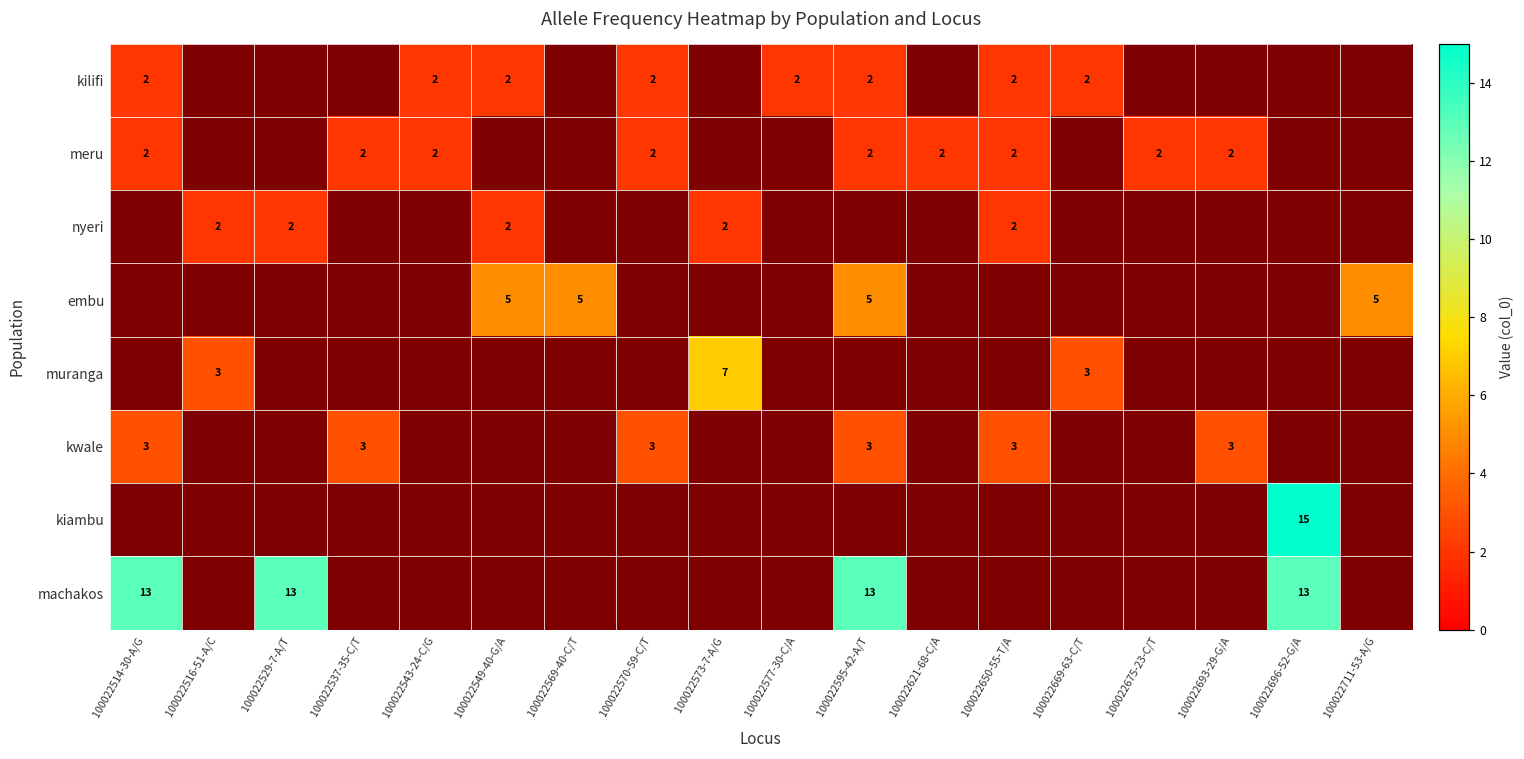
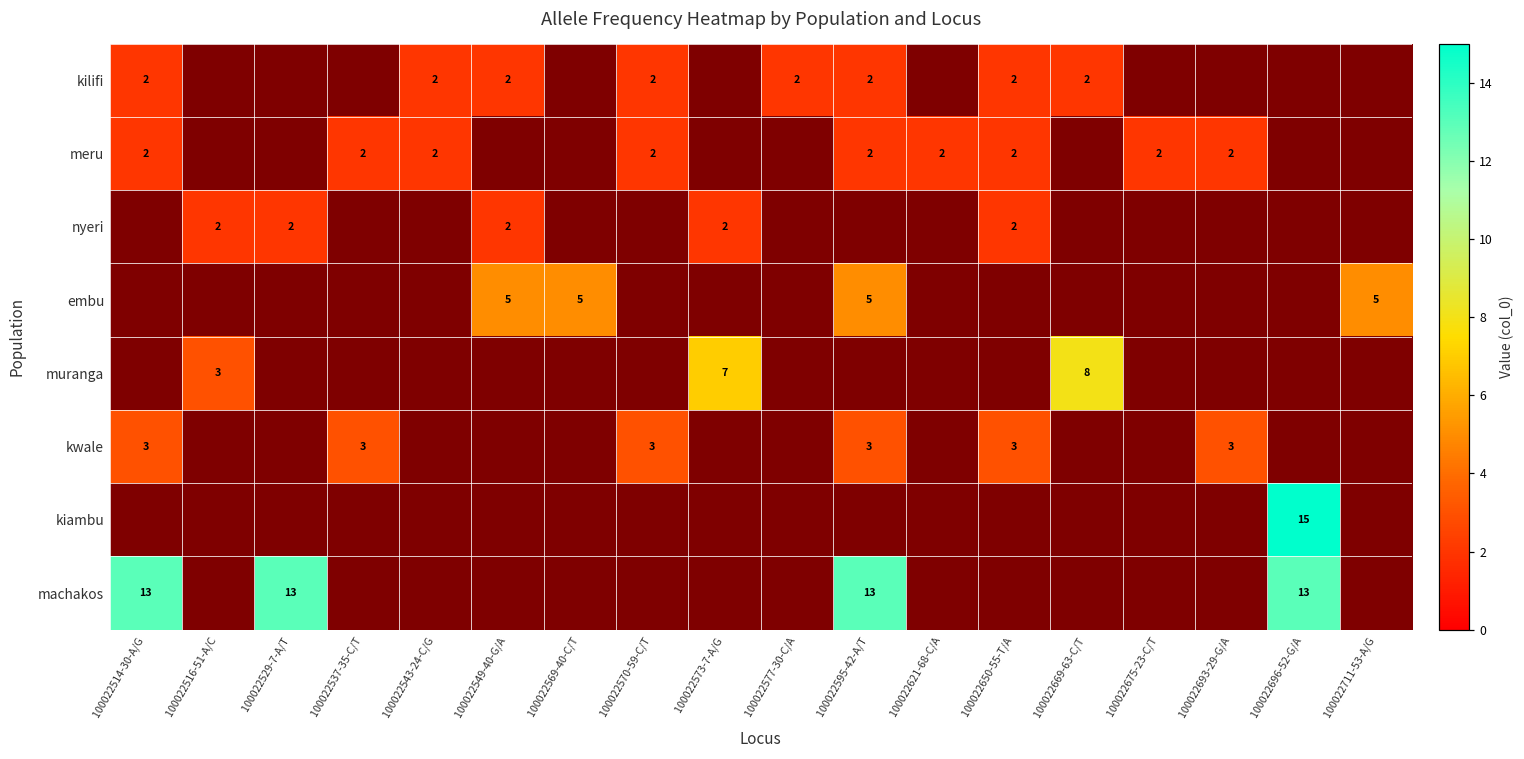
  {
    "kilifi": {
      "100022514-30-A/G": 2,
      "100022543-24-C/G": 2,
      "100022549-40-G/A": 2,
      "100022570-59-C/T": 2,
      "100022577-30-C/A": 2,
      "100022595-42-A/T": 2,
      "100022650-55-T/A": 2,
      "100022669-63-C/T": 2
    },
    "meru": {
      "100022514-30-A/G": 2,
      "100022537-35-C/T": 2,
      "100022543-24-C/G": 2,
      "100022570-59-C/T": 2,
      "100022595-42-A/T": 2,
      "100022621-68-C/A": 2,
      "100022650-55-T/A": 2,
      "100022675-23-C/T": 2,
      "100022693-29-G/A": 2
    },
    "nyeri": {
      "100022516-51-A/C": 2,
      "100022529-7-A/T": 2,
      "100022549-40-G/A": 2,
      "100022573-7-A/G": 2,
      "100022650-55-T/A": 2
    },
    "embu": {
      "100022549-40-G/A": 5,
      "100022569-40-C/T": 5,
      "100022595-42-A/T": 5,
      "100022711-53-A/G": 5
    },
    "muranga": {
      "100022516-51-A/C": 3,
      "100022573-7-A/G": 7,
-     "100022669-63-C/T": 3
+     "100022669-63-C/T": 8
    },
    "kwale": {
      "100022514-30-A/G": 3,
      "100022537-35-C/T": 3,
      "100022570-59-C/T": 3,
      "100022595-42-A/T": 3,
      "100022650-55-T/A": 3,
      "100022693-29-G/A": 3
    },
    "kiambu": {
      "100022696-52-G/A": 15
    },
    "machakos": {
      "100022514-30-A/G": 13,
      "100022529-7-A/T": 13,
      "100022595-42-A/T": 13,
      "100022696-52-G/A": 13
    }
  }
